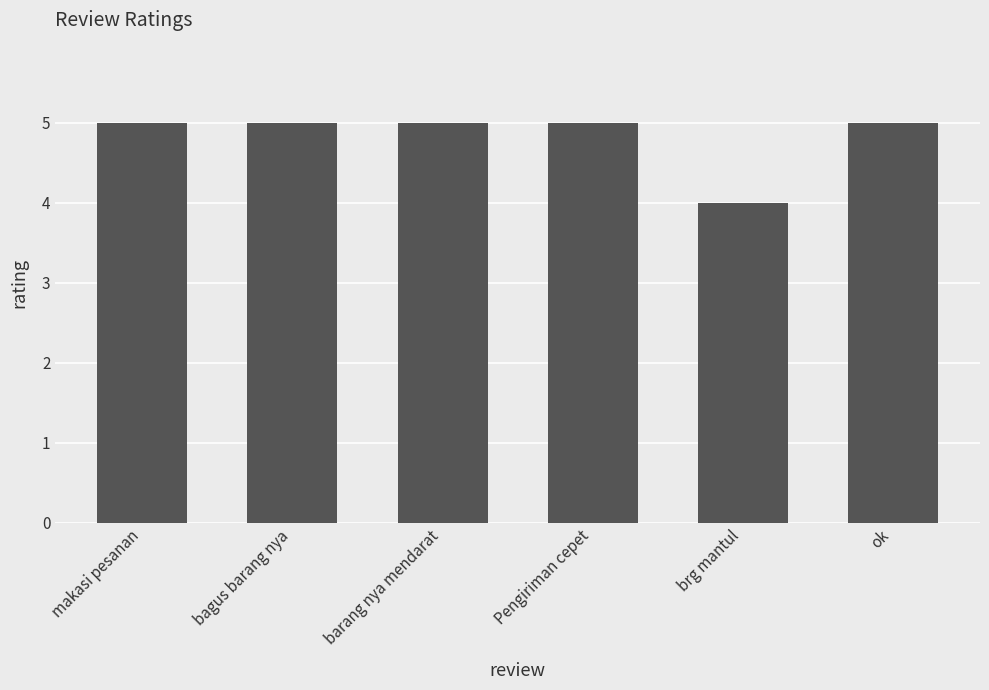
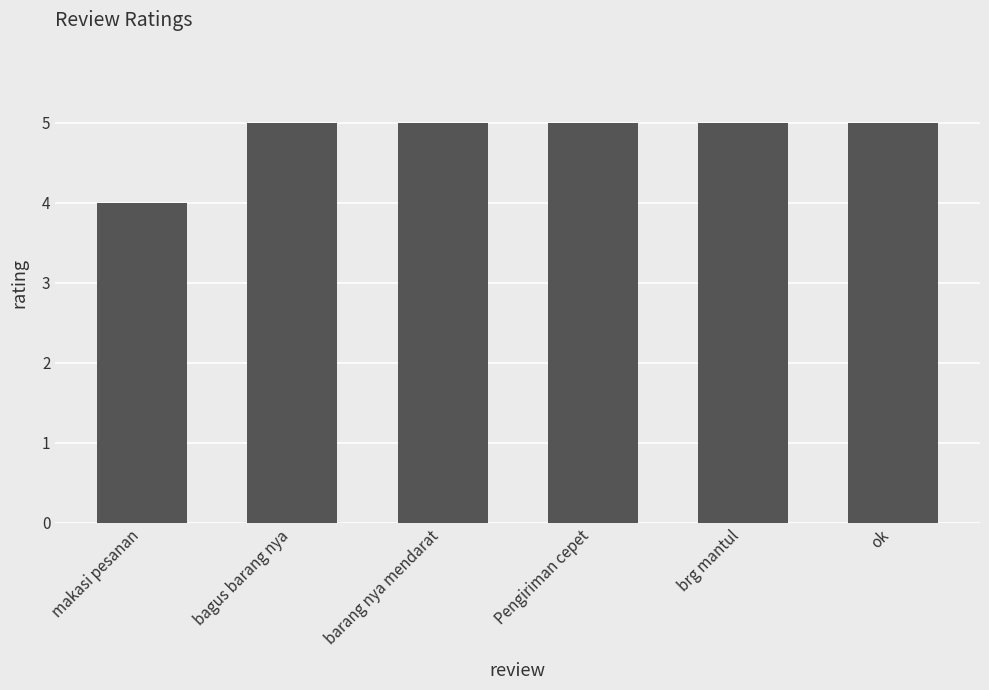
  {
-   "makasi pesanan": 5,
+   "makasi pesanan": 4,
    "bagus barang nya": 5,
    "barang nya mendarat": 5,
    "Pengiriman cepet": 5,
-   "brg mantul": 4,
+   "brg mantul": 5,
    "ok": 5
  }
